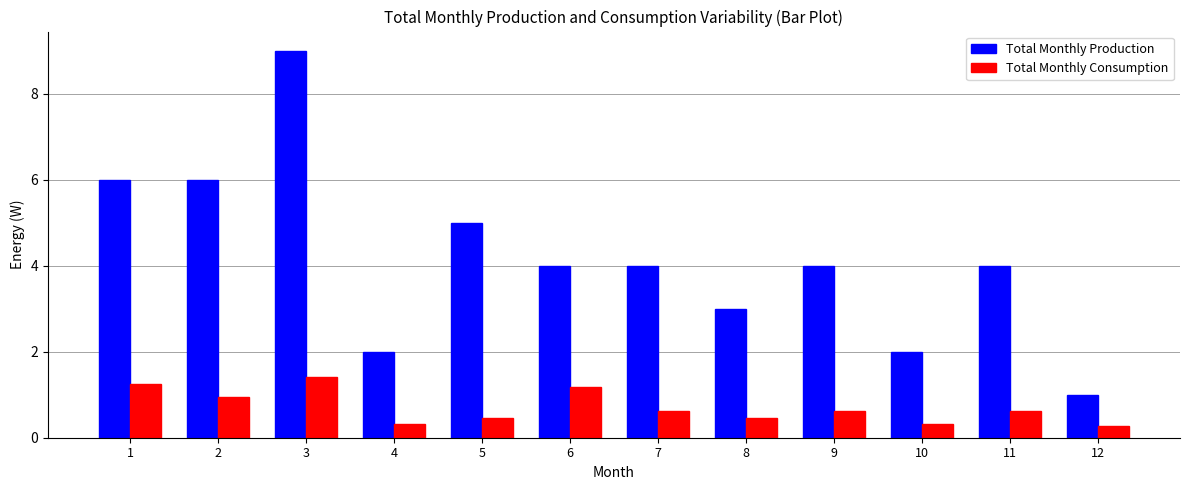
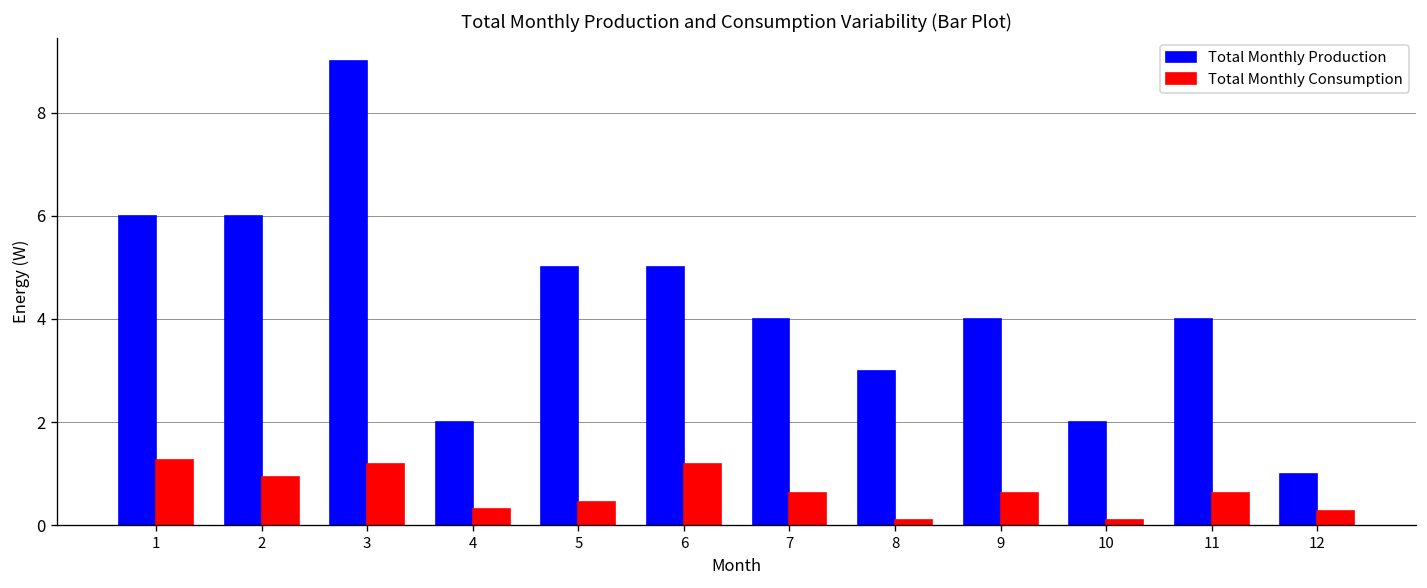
  {
    "Total Monthly Production": {
      "1": 6,
      "2": 6,
      "3": 9,
      "4": 2,
      "5": 5,
-     "6": 4,
+     "6": 5,
      "7": 4,
      "8": 3,
      "9": 4,
      "10": 2,
      "11": 4,
      "12": 1
    },
    "Total Monthly Consumption": {
      "1": 1.3,
      "2": 0.9,
-     "3": 1.4,
+     "3": 1.2,
      "4": 0.3,
      "5": 0.5,
      "6": 1.2,
      "7": 0.6,
-     "8": 0.5,
+     "8": 0.1,
      "9": 0.6,
-     "10": 0.3,
+     "10": 0.1,
      "11": 0.6,
      "12": 0.3
    }
  }
